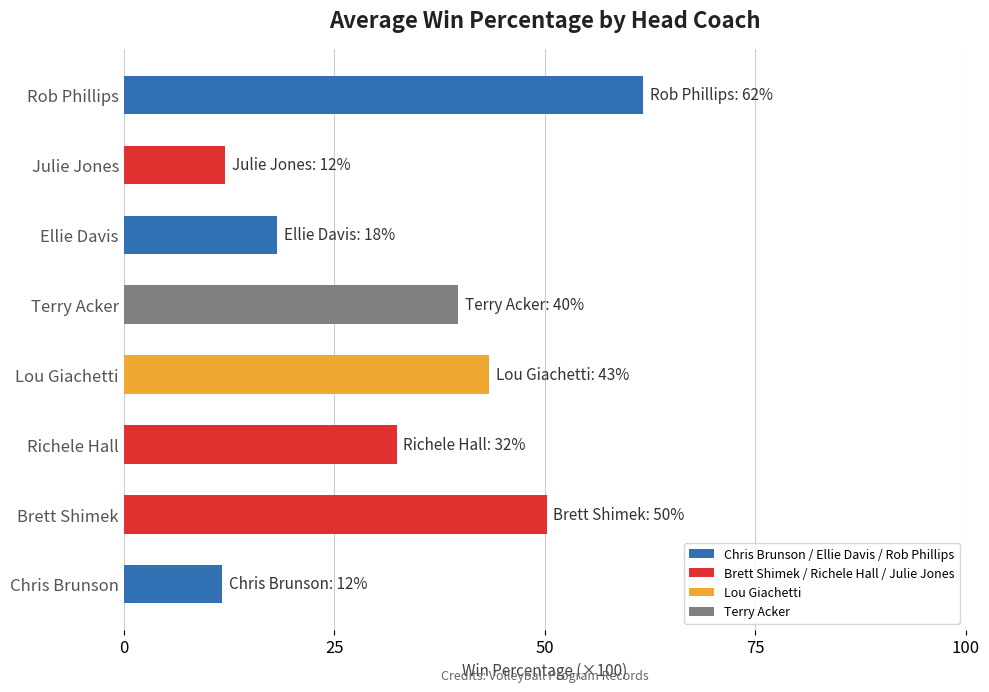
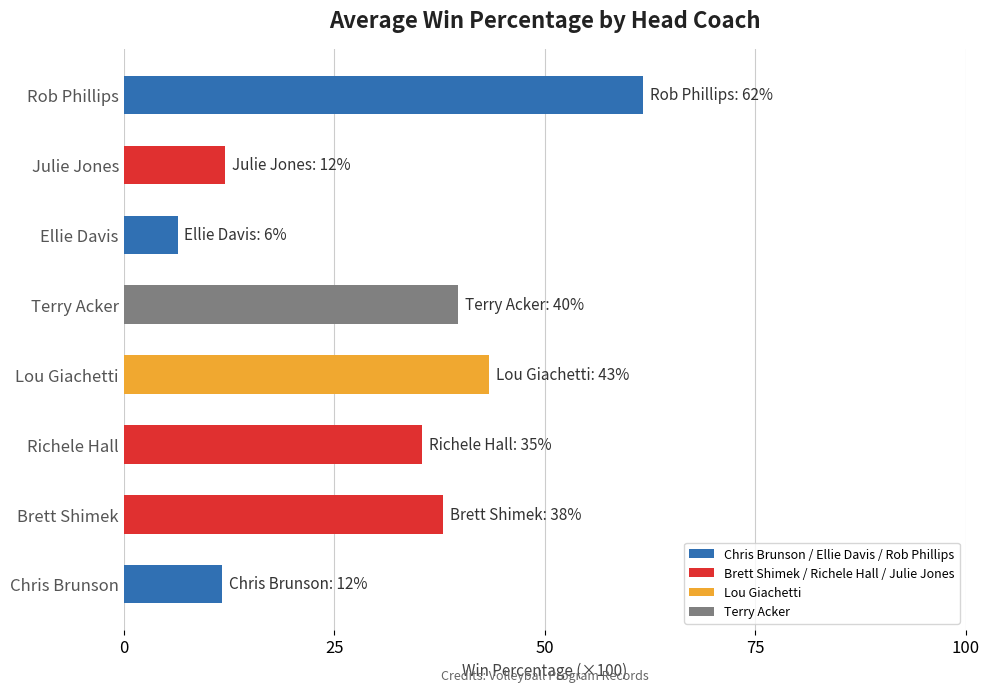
  {
    "Rob Phillips": "62%",
    "Julie Jones": "12%",
-   "Ellie Davis": "18%",
+   "Ellie Davis": "6%",
    "Terry Acker": "40%",
    "Lou Giachetti": "43%",
-   "Richele Hall": "32%",
-   "Brett Shimek": "50%",
+   "Richele Hall": "35%",
+   "Brett Shimek": "38%",
    "Chris Brunson": "12%"
  }
